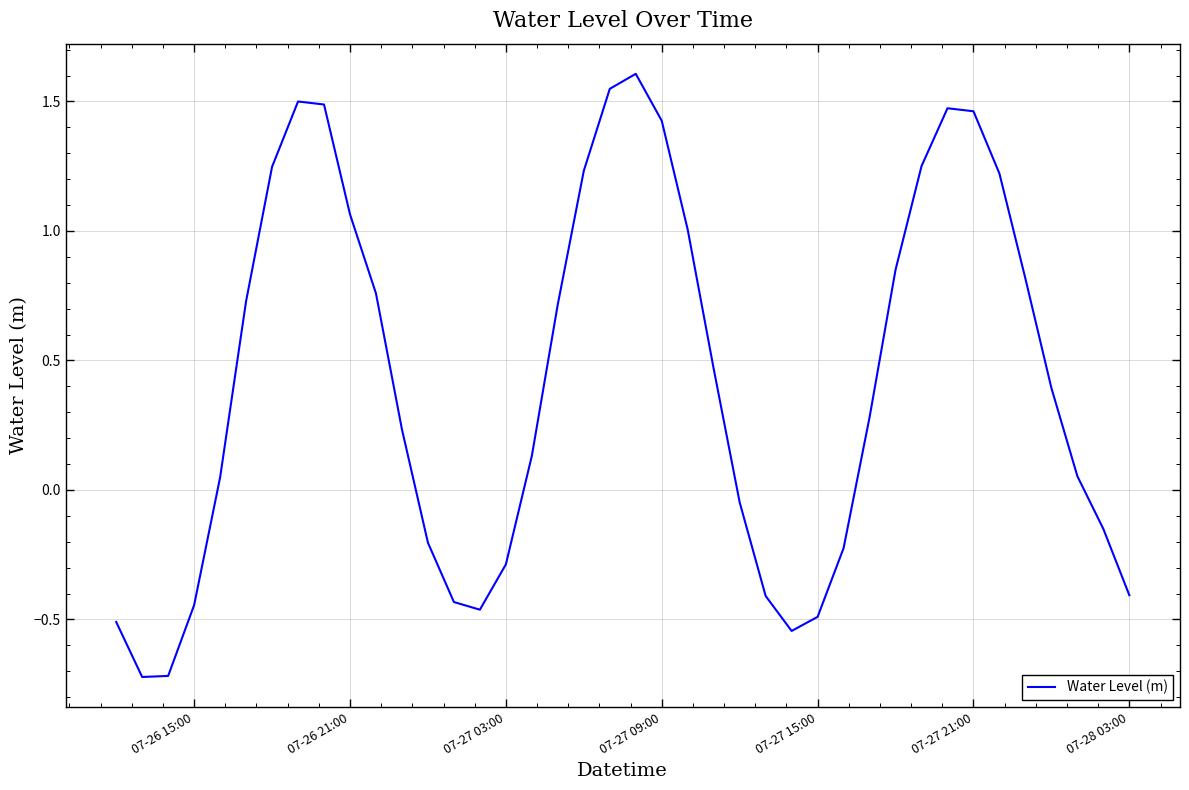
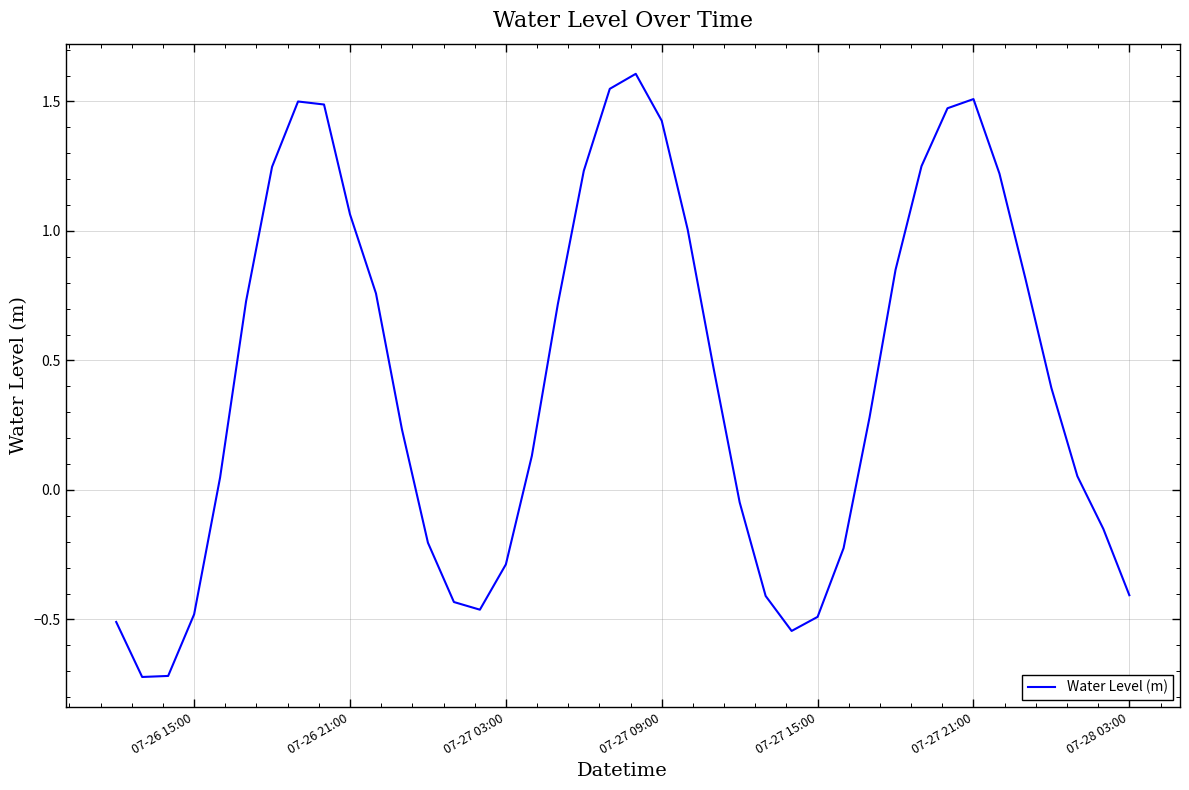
  {
-   "07-26 15:00": -0.44,
+   "07-26 15:00": -0.48,
    "07-26 21:00": 1.06,
    "07-27 03:00": -0.29,
    "07-27 09:00": 1.43,
    "07-27 15:00": -0.49,
-   "07-27 21:00": 1.46,
+   "07-27 21:00": 1.51,
    "07-28 03:00": -0.41
  }
